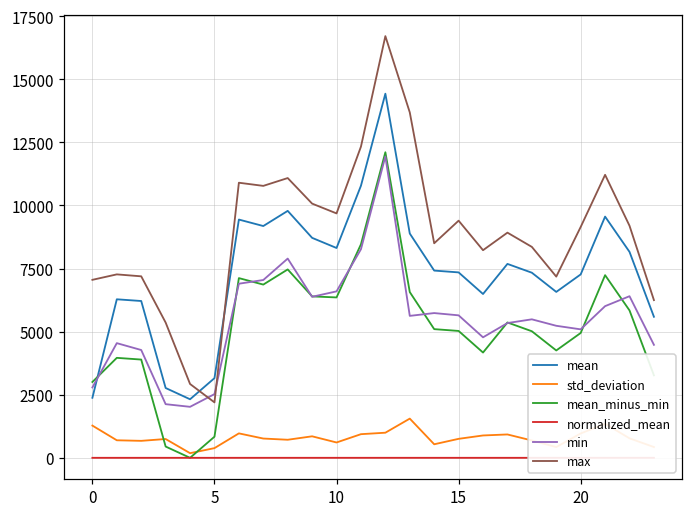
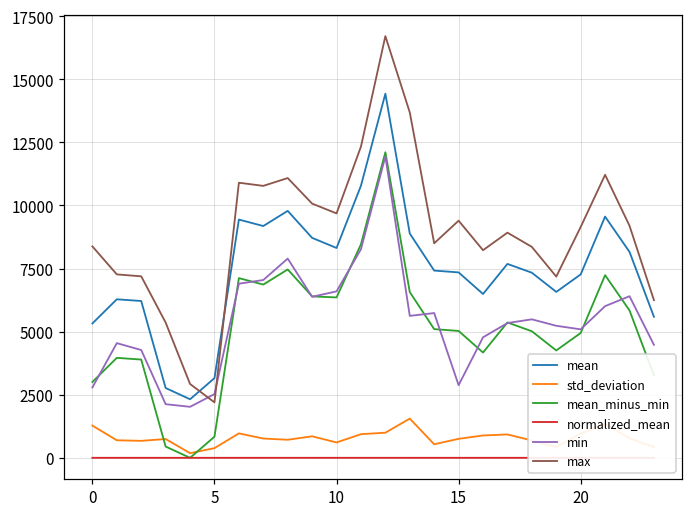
  {
    "mean": {
-     "0": 2400,
+     "0": 5300,
      "5": 3200,
      "10": 8300,
      "15": 7300,
      "20": 7300
    },
    "std_deviation": {
      "0": 1300,
      "5": 400,
      "10": 600,
      "15": 800
    },
    "mean_minus_min": {
      "0": 3000,
      "5": 800,
      "10": 6400,
      "15": 5000,
      "20": 4900
    },
    "normalized_mean": {
      "0": 0,
      "5": 0,
      "10": 0,
      "15": 0
    },
    "min": {
      "0": 2800,
      "5": 2500,
      "10": 6600,
-     "15": 5600,
+     "15": 2900,
      "20": 5100
    },
    "max": {
-     "0": 7100,
+     "0": 8400,
      "5": 2200,
      "10": 9700,
      "15": 9400,
      "20": 9100
    }
  }
